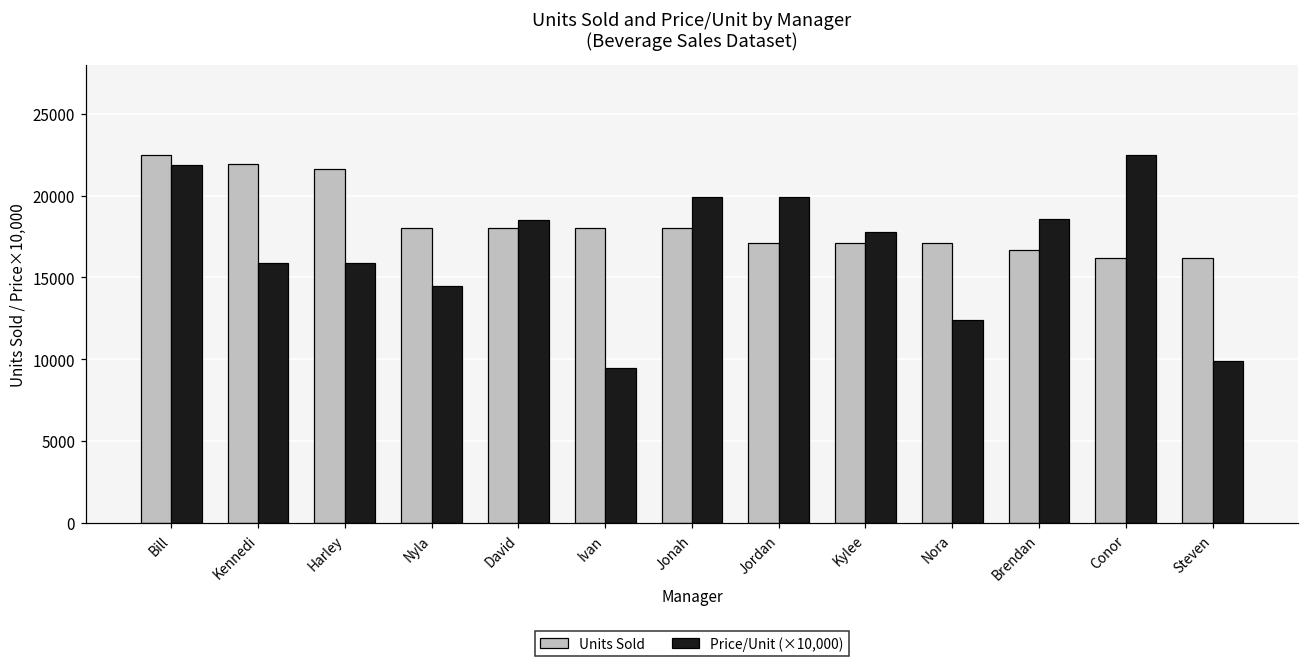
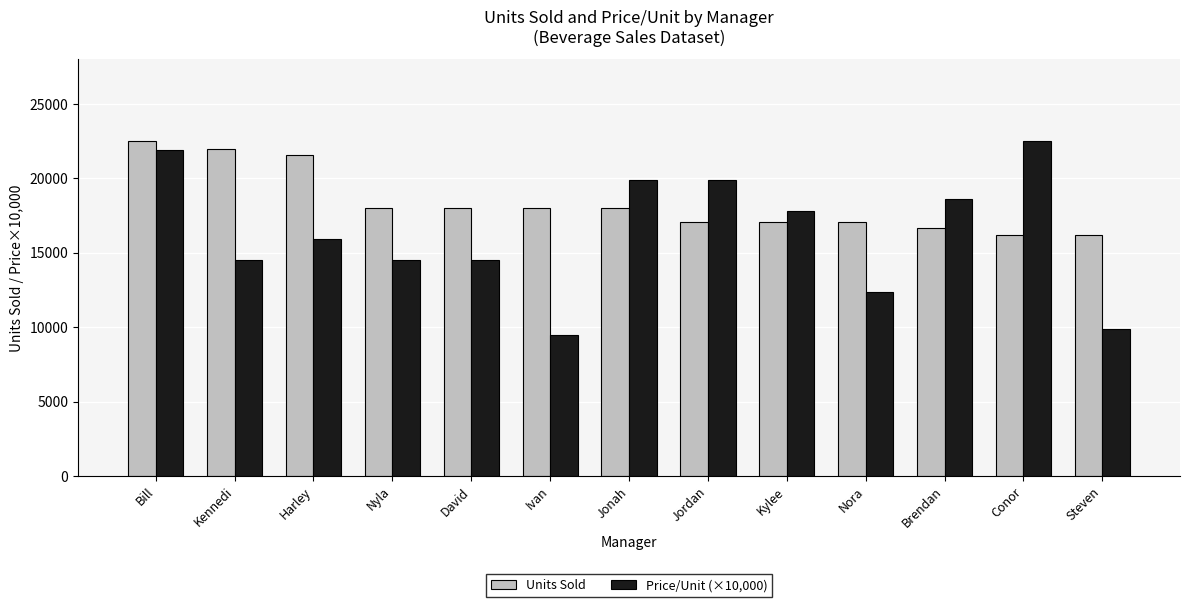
  {
    "Units Sold": {
      "Bill": 22500,
      "Kennedi": 22000,
      "Harley": 21600,
      "Nyla": 18000,
      "David": 18000,
      "Ivan": 18000,
      "Jonah": 18000,
      "Jordan": 17100,
      "Kylee": 17100,
      "Nora": 17100,
      "Brendan": 16700,
      "Conor": 16200,
      "Steven": 16200
    },
    "Price/Unit (×10,000)": {
      "Bill": 21900,
-     "Kennedi": 15900,
+     "Kennedi": 14500,
      "Harley": 15900,
      "Nyla": 14500,
-     "David": 18500,
+     "David": 14500,
      "Ivan": 9500,
      "Jonah": 19900,
      "Jordan": 19900,
      "Kylee": 17800,
      "Nora": 12400,
      "Brendan": 18600,
      "Conor": 22500,
      "Steven": 9900
    }
  }
